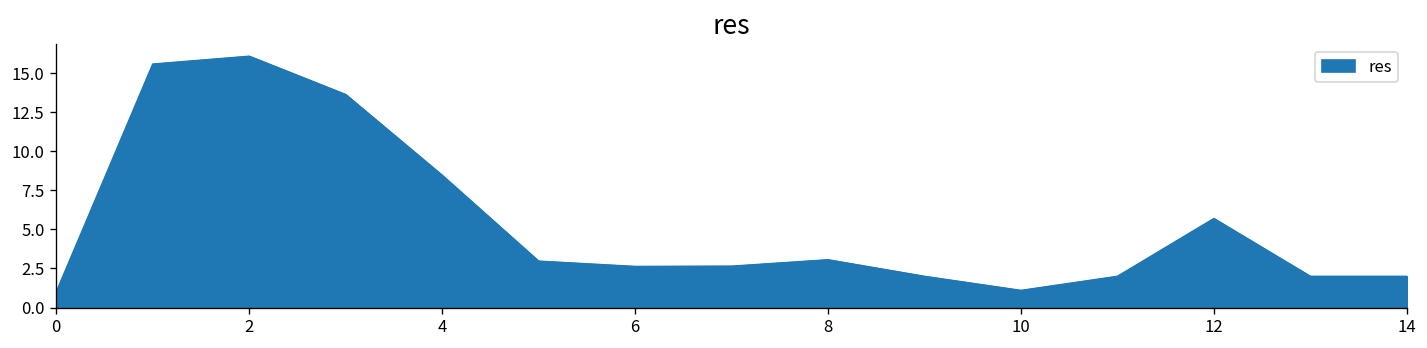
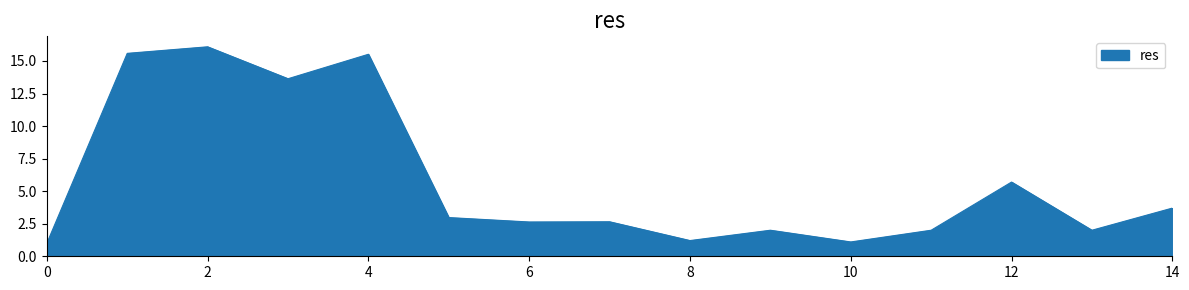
  {
    "0": 1.0,
    "2": 16.1,
-   "4": 8.5,
+   "4": 15.5,
    "6": 2.6,
-   "8": 3.1,
+   "8": 1.2,
    "10": 1.1,
    "12": 5.7,
-   "14": 2.0
+   "14": 3.7
  }
